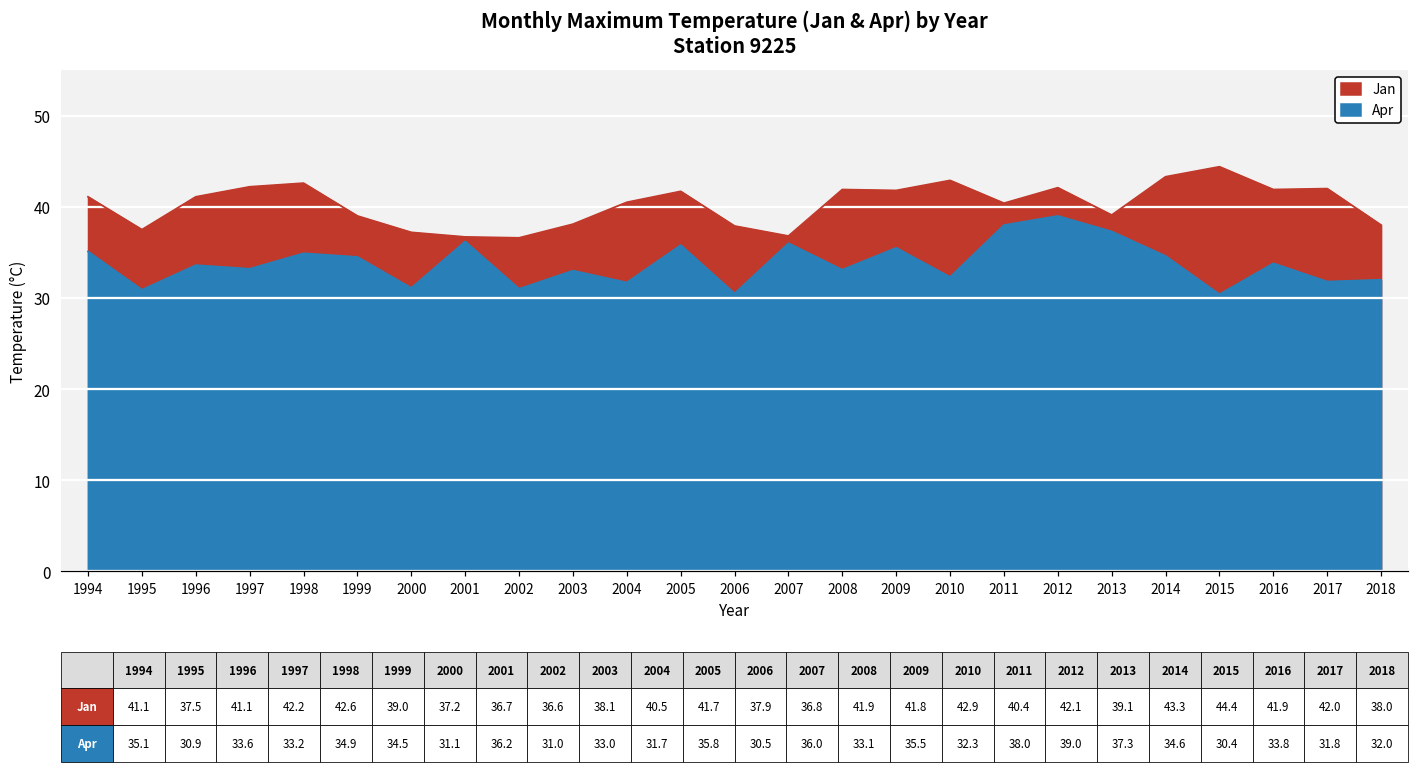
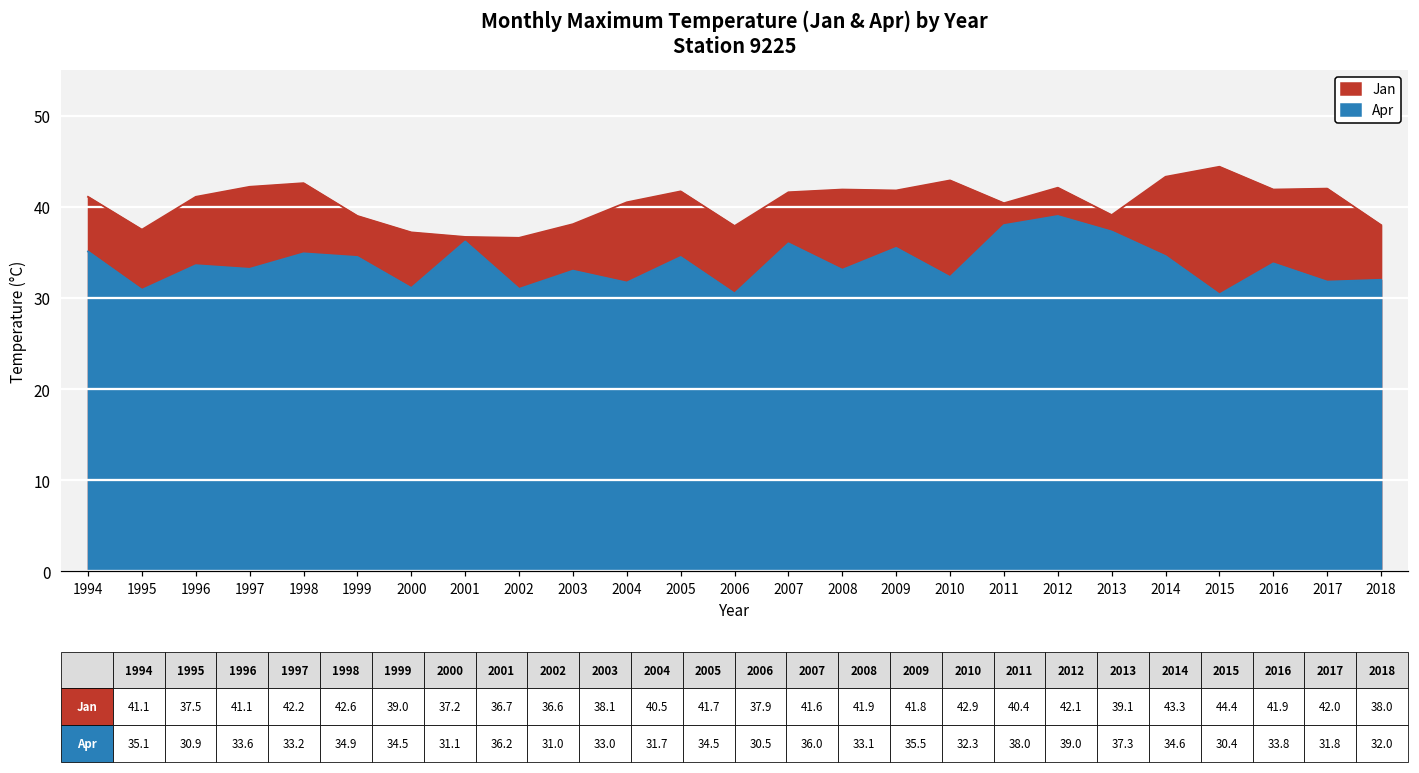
  {
    "Jan": {
-     "2007": 36.8
+     "2007": 41.6
    },
    "Apr": {
-     "2005": 35.8
+     "2005": 34.5
    }
  }
